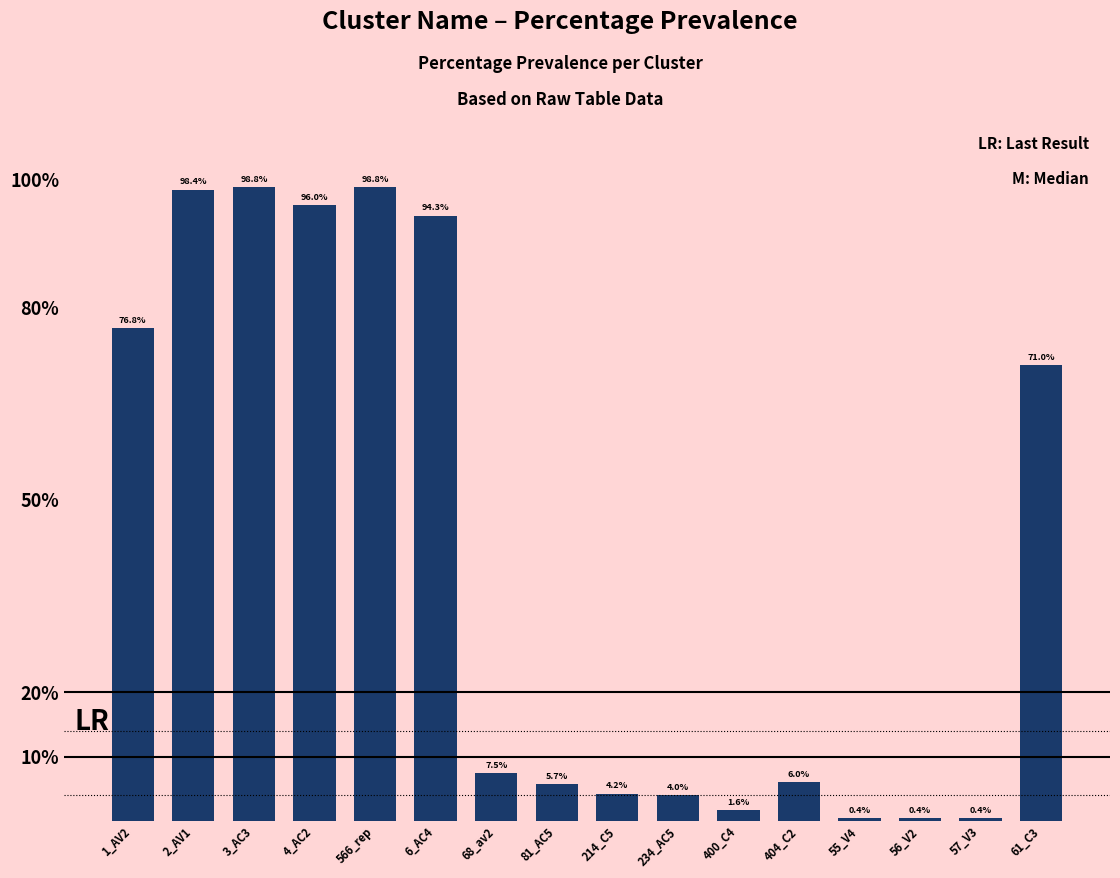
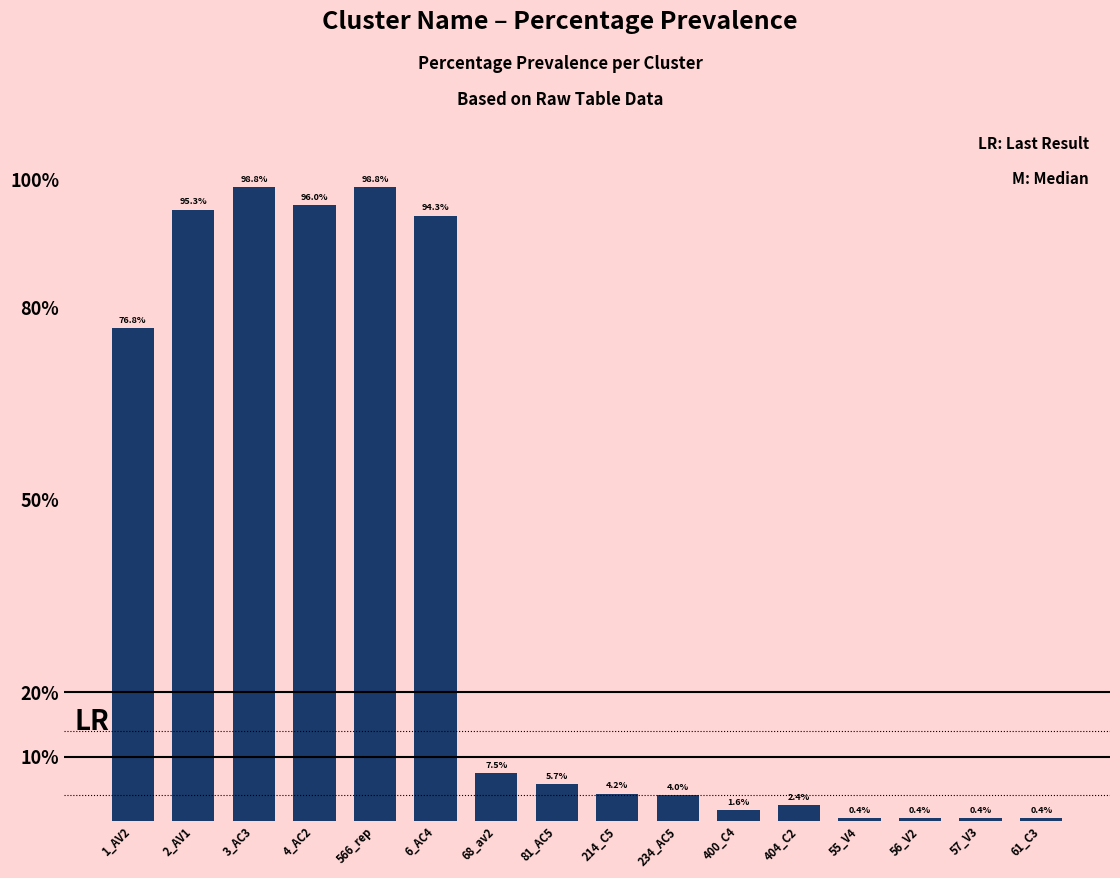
  {
    "1_AV2": "76.8%",
-   "2_AV1": "98.4%",
+   "2_AV1": "95.3%",
    "3_AC3": "98.8%",
    "4_AC2": "96.0%",
    "566_rep": "98.8%",
    "6_AC4": "94.3%",
    "68_av2": "7.5%",
    "81_AC5": "5.7%",
    "214_C5": "4.2%",
    "234_AC5": "4.0%",
    "400_C4": "1.6%",
-   "404_C2": "6.0%",
+   "404_C2": "2.4%",
    "55_V4": "0.4%",
    "56_V2": "0.4%",
    "57_V3": "0.4%",
-   "61_C3": "71.0%"
+   "61_C3": "0.4%"
  }
